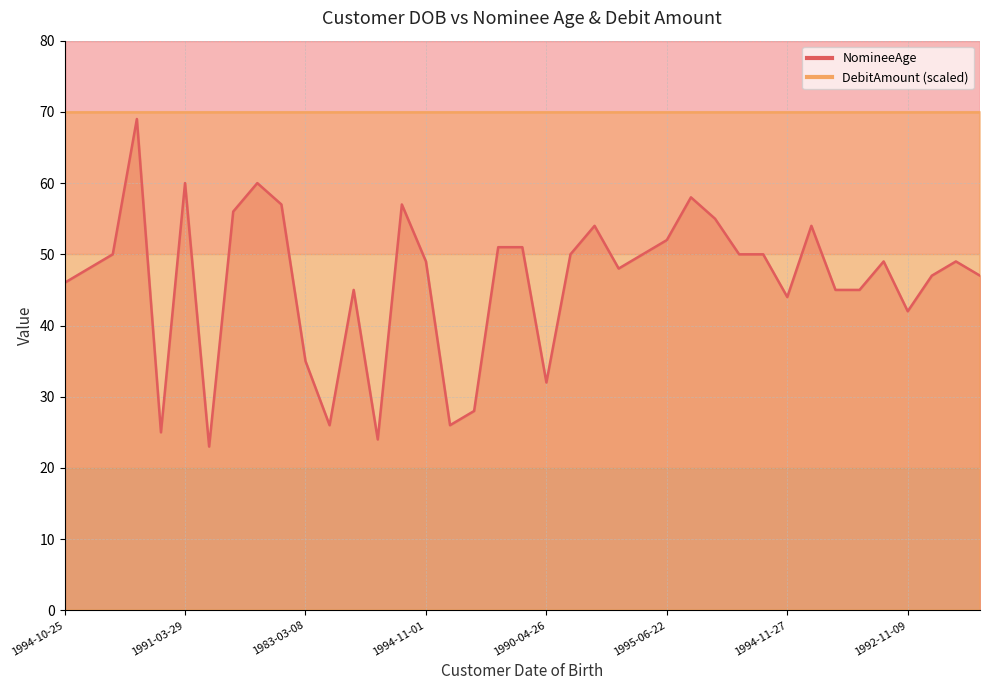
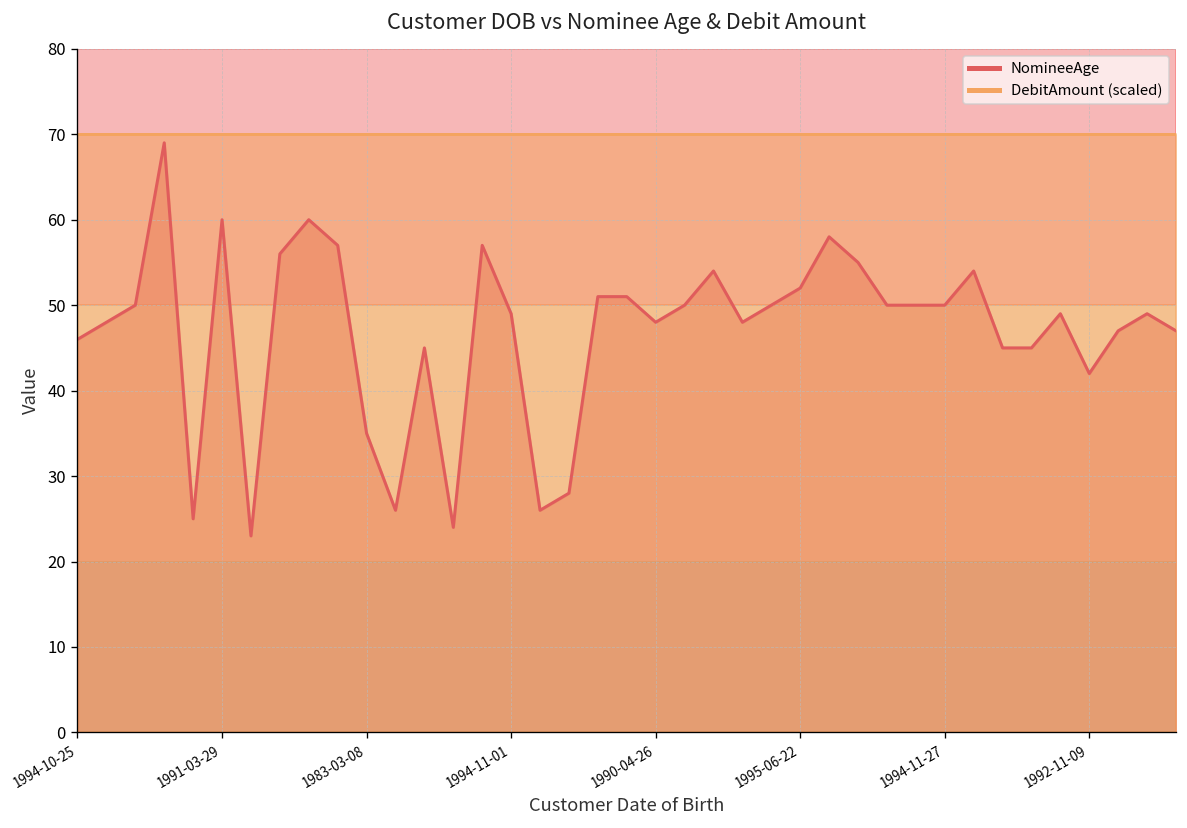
  {
    "NomineeAge": {
      "1994-10-25": 46,
      "1991-03-29": 60,
      "1983-03-08": 35,
      "1994-11-01": 49,
-     "1990-04-26": 32,
+     "1990-04-26": 48,
      "1995-06-22": 52,
-     "1994-11-27": 44
+     "1994-11-27": 50
    },
    "DebitAmount (scaled)": {
      "1994-10-25": 70,
      "1991-03-29": 70,
      "1983-03-08": 70,
      "1994-11-01": 70,
      "1990-04-26": 70,
      "1995-06-22": 70,
      "1994-11-27": 70
    }
  }
